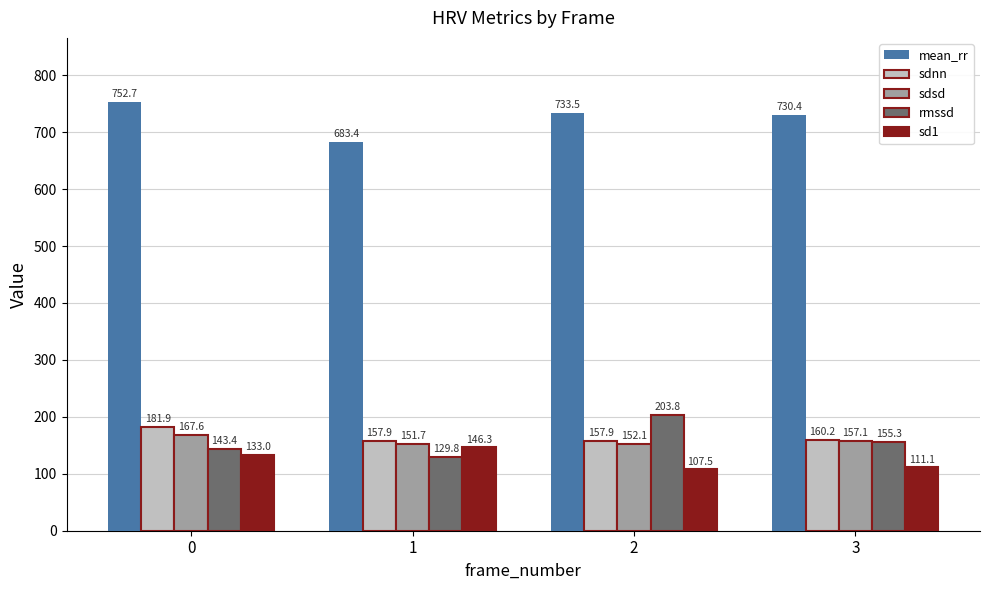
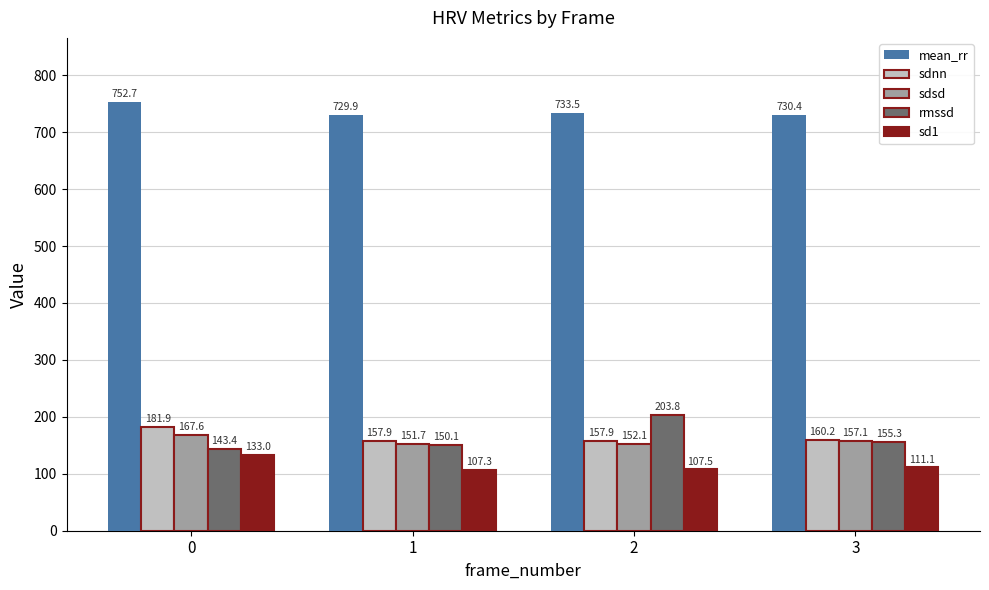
  {
    "mean_rr": {
      "0": 752.7,
-     "1": 683.4,
+     "1": 729.9,
      "2": 733.5,
      "3": 730.4
    },
    "rmssd": {
      "0": 143.4,
-     "1": 129.8,
+     "1": 150.1,
      "2": 203.8,
      "3": 155.3
    },
    "sd1": {
      "0": 133.0,
-     "1": 146.3,
+     "1": 107.3,
      "2": 107.5,
      "3": 111.1
    }
  }
